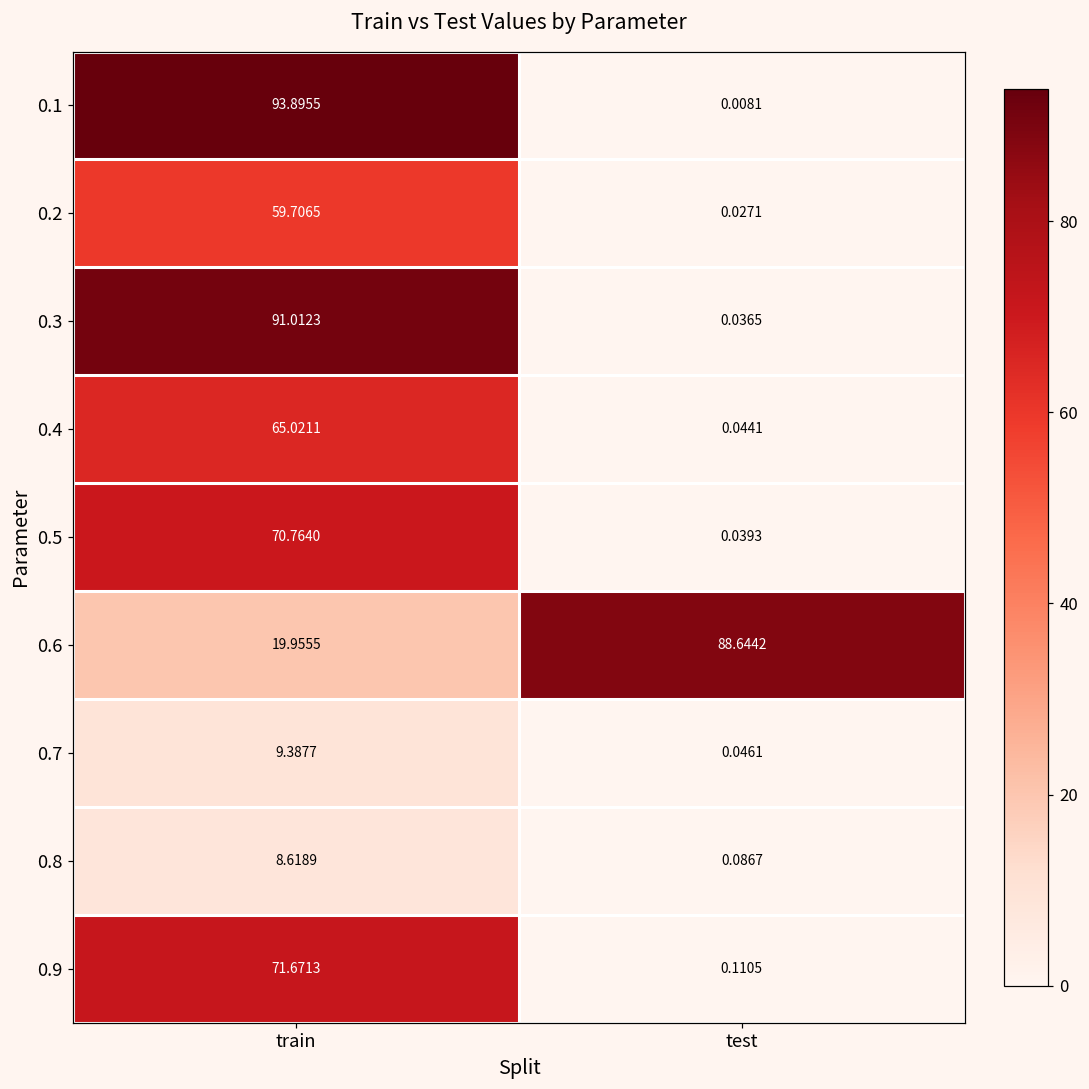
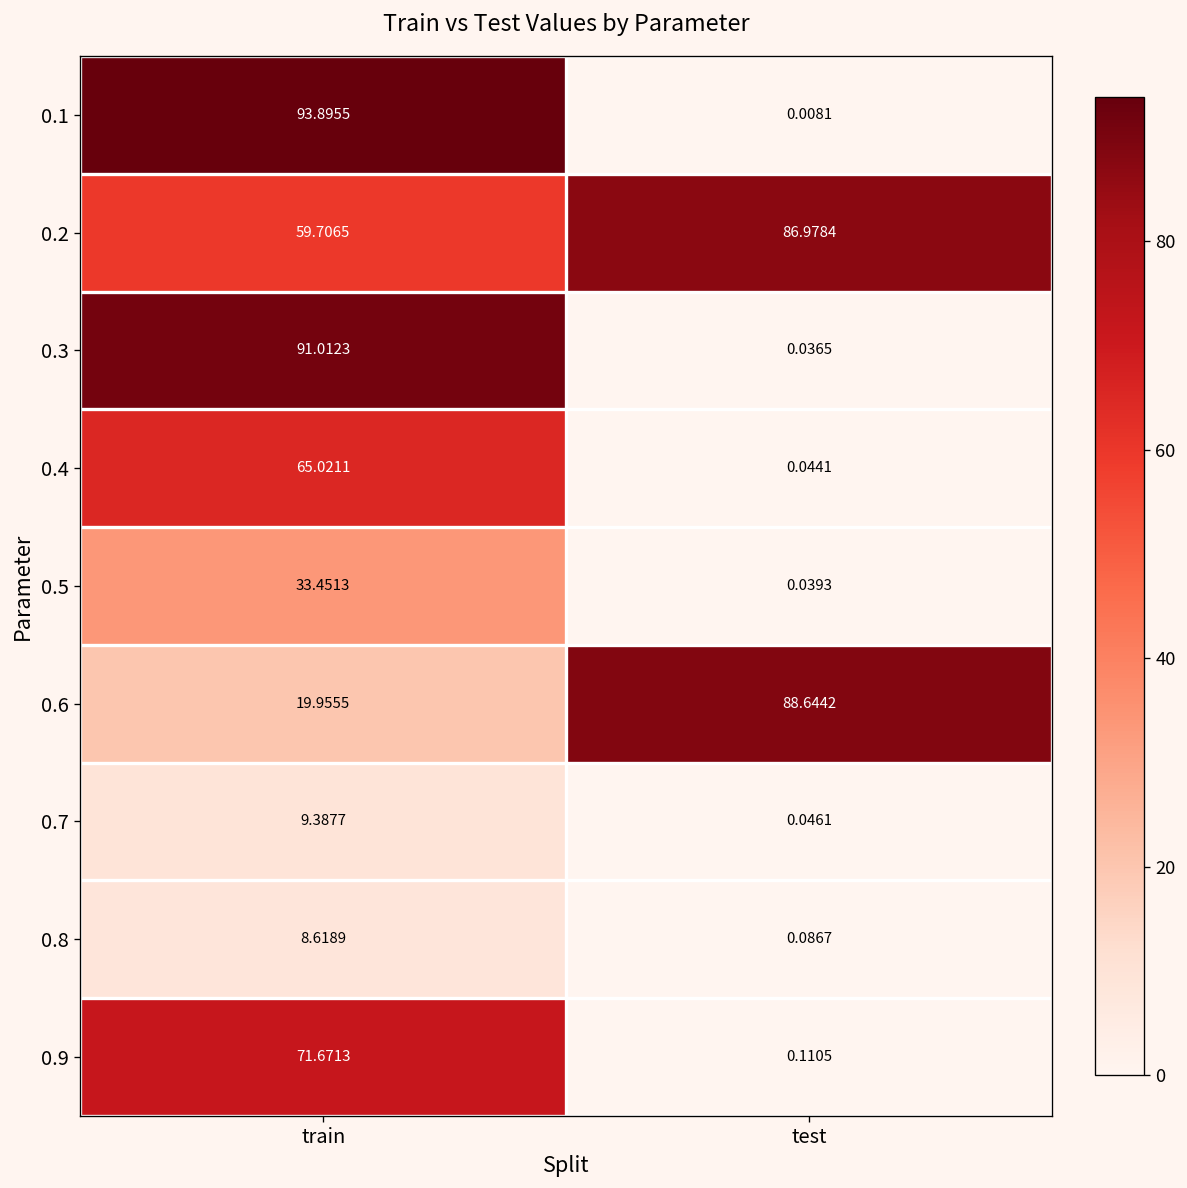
  {
    "0.1": {
      "train": 93.8955,
      "test": 0.0081
    },
    "0.2": {
      "train": 59.7065,
-     "test": 0.0271
+     "test": 86.9784
    },
    "0.3": {
      "train": 91.0123,
      "test": 0.0365
    },
    "0.4": {
      "train": 65.0211,
      "test": 0.0441
    },
    "0.5": {
-     "train": 70.7640,
+     "train": 33.4513,
      "test": 0.0393
    },
    "0.6": {
      "train": 19.9555,
      "test": 88.6442
    },
    "0.7": {
      "train": 9.3877,
      "test": 0.0461
    },
    "0.8": {
      "train": 8.6189,
      "test": 0.0867
    },
    "0.9": {
      "train": 71.6713,
      "test": 0.1105
    }
  }
